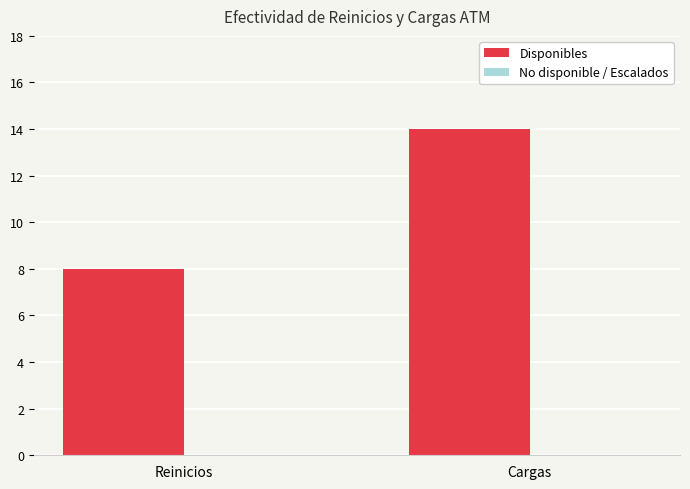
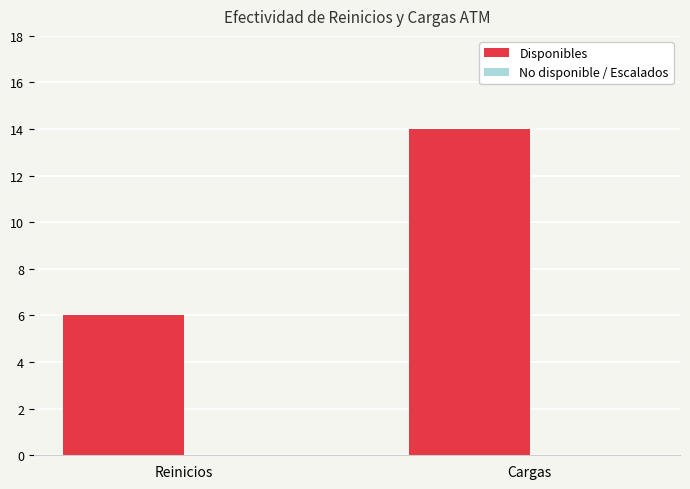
  {
    "Disponibles": {
-     "Reinicios": 8,
+     "Reinicios": 6,
      "Cargas": 14
    },
    "No disponible / Escalados": {
      "Reinicios": 0,
      "Cargas": 0
    }
  }
